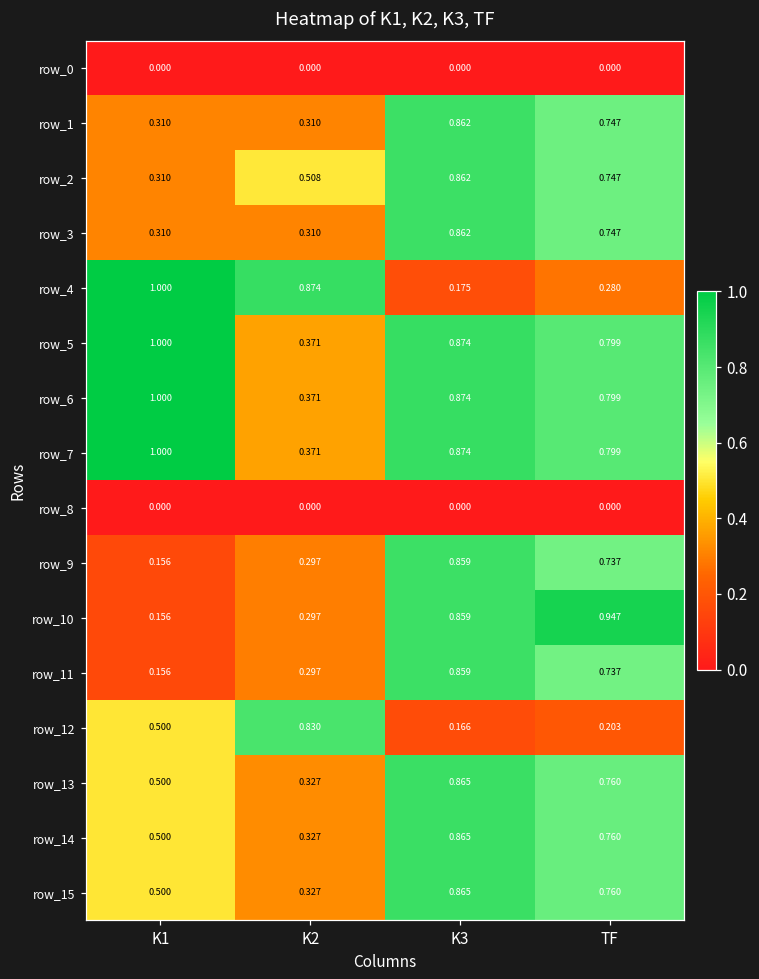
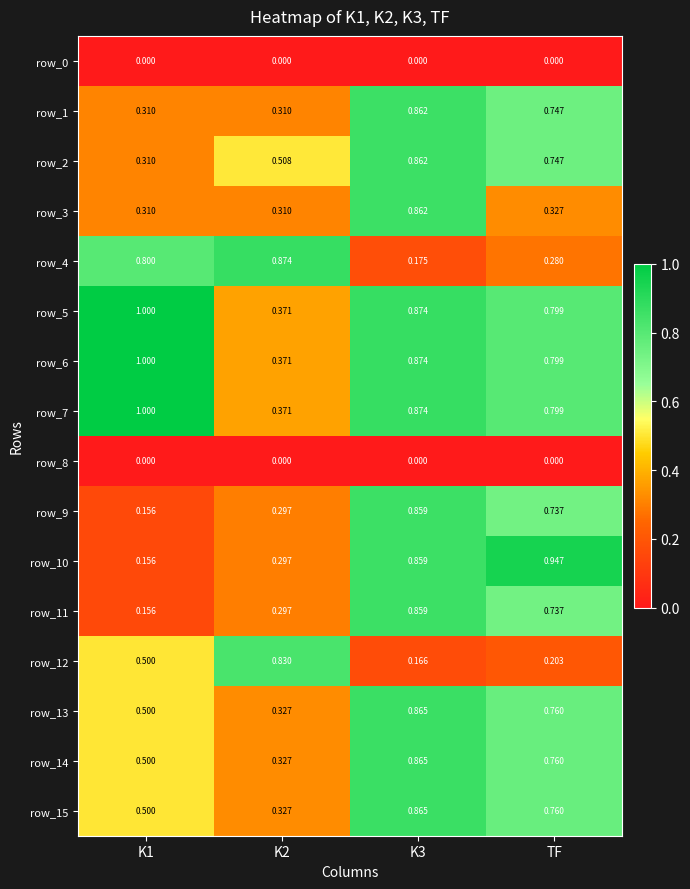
  {
    "row_0": {
      "K1": 0.000,
      "K2": 0.000,
      "K3": 0.000,
      "TF": 0.000
    },
    "row_1": {
      "K1": 0.310,
      "K2": 0.310,
      "K3": 0.862,
      "TF": 0.747
    },
    "row_2": {
      "K1": 0.310,
      "K2": 0.508,
      "K3": 0.862,
      "TF": 0.747
    },
    "row_3": {
      "K1": 0.310,
      "K2": 0.310,
      "K3": 0.862,
-     "TF": 0.747
+     "TF": 0.327
    },
    "row_4": {
-     "K1": 1.000,
+     "K1": 0.800,
      "K2": 0.874,
      "K3": 0.175,
      "TF": 0.280
    },
    "row_5": {
      "K1": 1.000,
      "K2": 0.371,
      "K3": 0.874,
      "TF": 0.799
    },
    "row_6": {
      "K1": 1.000,
      "K2": 0.371,
      "K3": 0.874,
      "TF": 0.799
    },
    "row_7": {
      "K1": 1.000,
      "K2": 0.371,
      "K3": 0.874,
      "TF": 0.799
    },
    "row_8": {
      "K1": 0.000,
      "K2": 0.000,
      "K3": 0.000,
      "TF": 0.000
    },
    "row_9": {
      "K1": 0.156,
      "K2": 0.297,
      "K3": 0.859,
      "TF": 0.737
    },
    "row_10": {
      "K1": 0.156,
      "K2": 0.297,
      "K3": 0.859,
      "TF": 0.947
    },
    "row_11": {
      "K1": 0.156,
      "K2": 0.297,
      "K3": 0.859,
      "TF": 0.737
    },
    "row_12": {
      "K1": 0.500,
      "K2": 0.830,
      "K3": 0.166,
      "TF": 0.203
    },
    "row_13": {
      "K1": 0.500,
      "K2": 0.327,
      "K3": 0.865,
      "TF": 0.760
    },
    "row_14": {
      "K1": 0.500,
      "K2": 0.327,
      "K3": 0.865,
      "TF": 0.760
    },
    "row_15": {
      "K1": 0.500,
      "K2": 0.327,
      "K3": 0.865,
      "TF": 0.760
    }
  }
